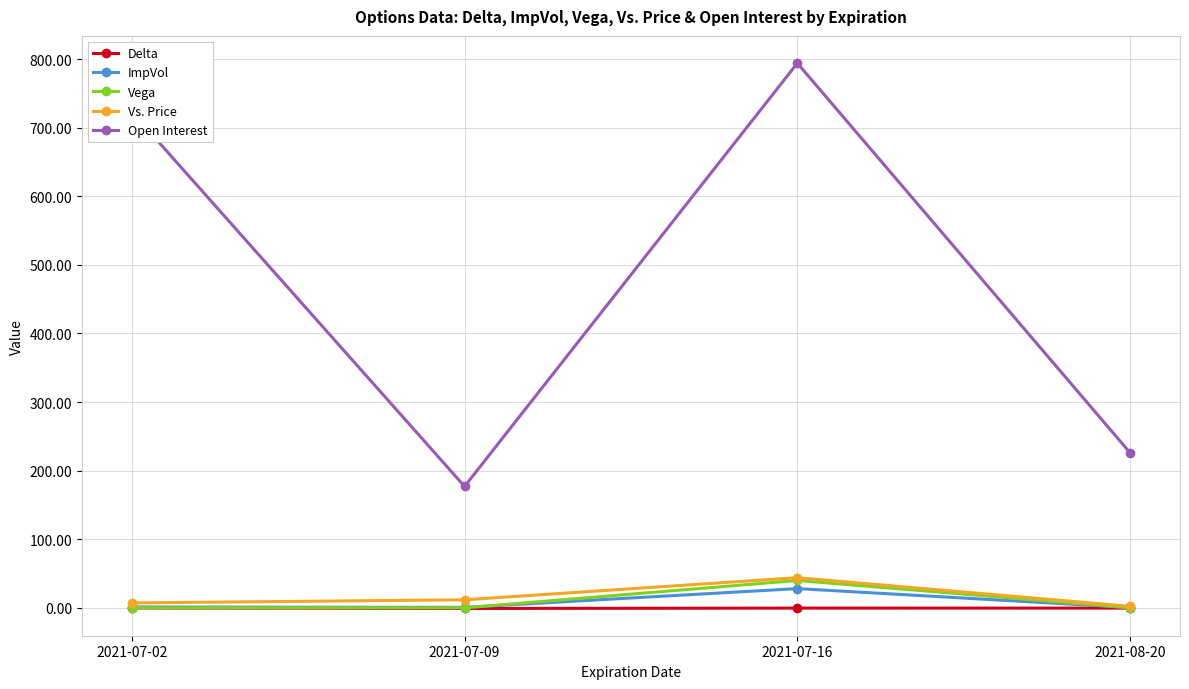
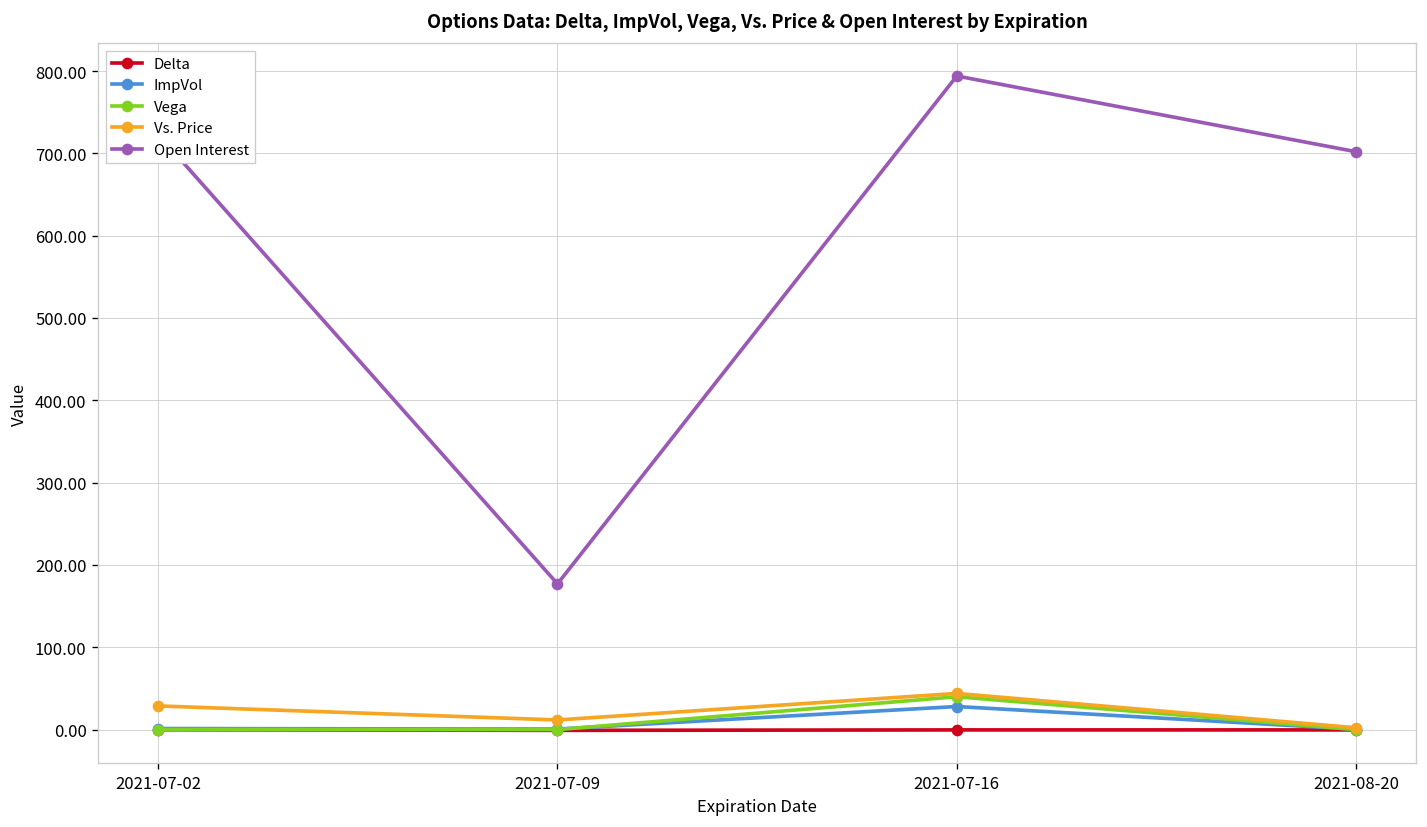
  {
    "Delta": {
      "2021-07-16": 0
    },
    "ImpVol": {
      "2021-07-16": 30
    },
    "Vega": {
      "2021-07-16": 40
    },
    "Vs. Price": {
-     "2021-07-02": 10,
+     "2021-07-02": 30,
      "2021-07-09": 10,
      "2021-07-16": 40
    },
    "Open Interest": {
      "2021-07-09": 180,
      "2021-07-16": 790,
-     "2021-08-20": 230
+     "2021-08-20": 700
    }
  }
